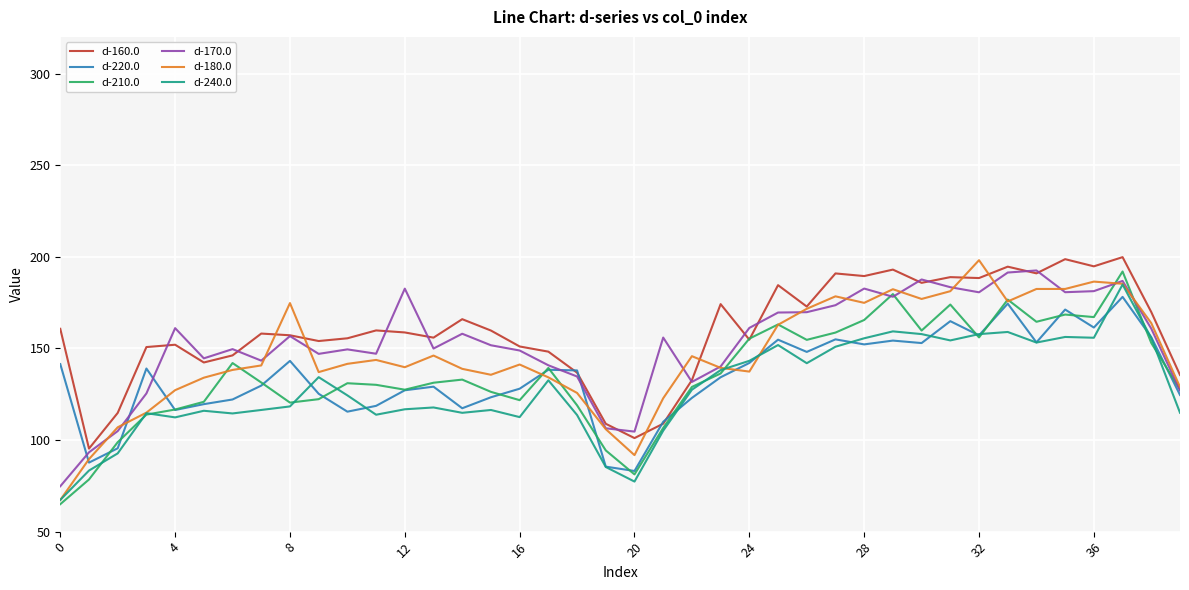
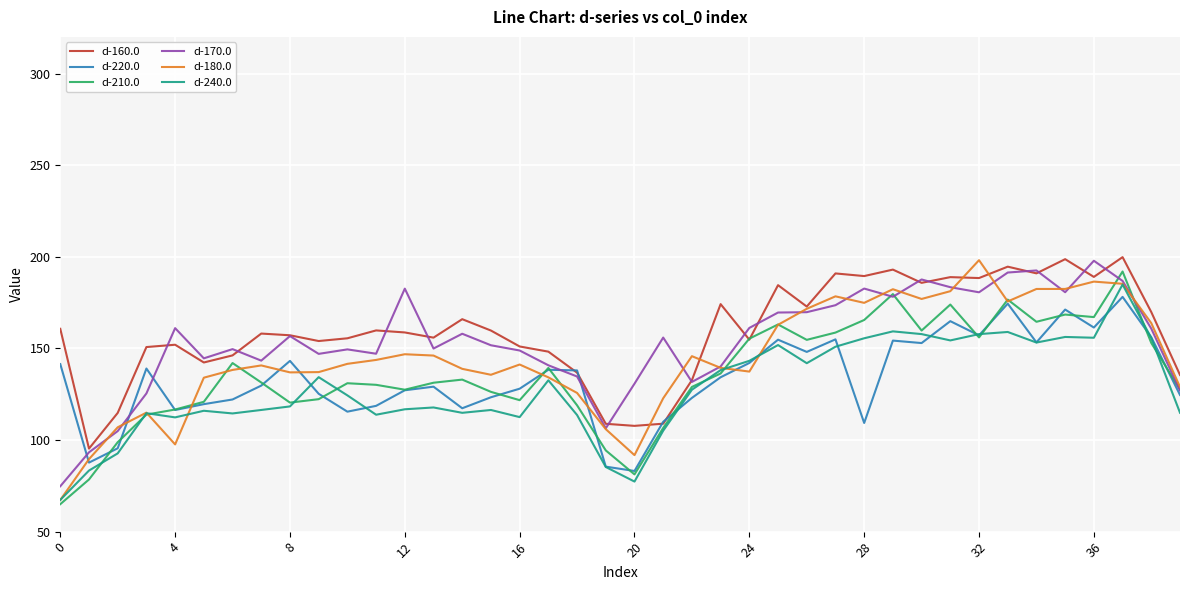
  {
    "d-160.0": {
      "0": 161,
      "4": 152,
      "12": 159,
      "16": 151,
-     "20": 101,
+     "20": 108,
      "28": 189,
      "32": 188,
-     "36": 195
+     "36": 189
    },
    "d-220.0": {
      "0": 141,
      "8": 143,
      "16": 128,
      "20": 83,
-     "28": 152,
+     "28": 109,
      "36": 161
    },
    "d-170.0": {
      "0": 75,
      "4": 161,
      "12": 183,
      "16": 149,
-     "20": 105,
+     "20": 131,
      "24": 161,
      "28": 183,
      "32": 181,
-     "36": 181
+     "36": 198
    },
    "d-180.0": {
-     "4": 127,
-     "8": 175,
-     "12": 140,
+     "4": 98,
+     "8": 137,
+     "12": 147,
      "16": 141,
      "20": 92,
      "24": 137,
      "28": 175,
      "32": 198,
      "36": 186
    }
  }
